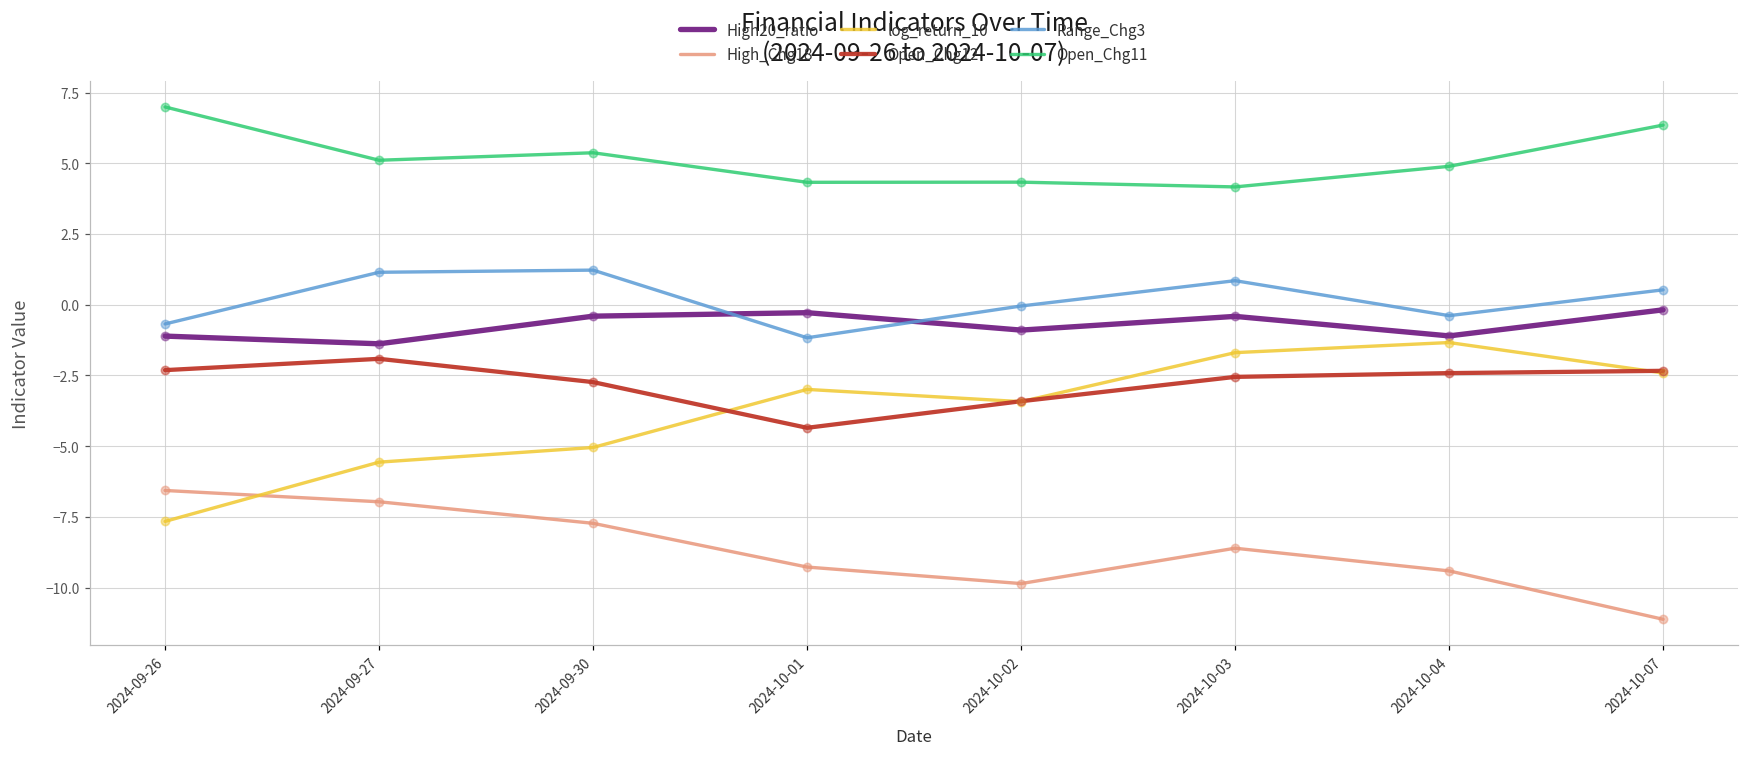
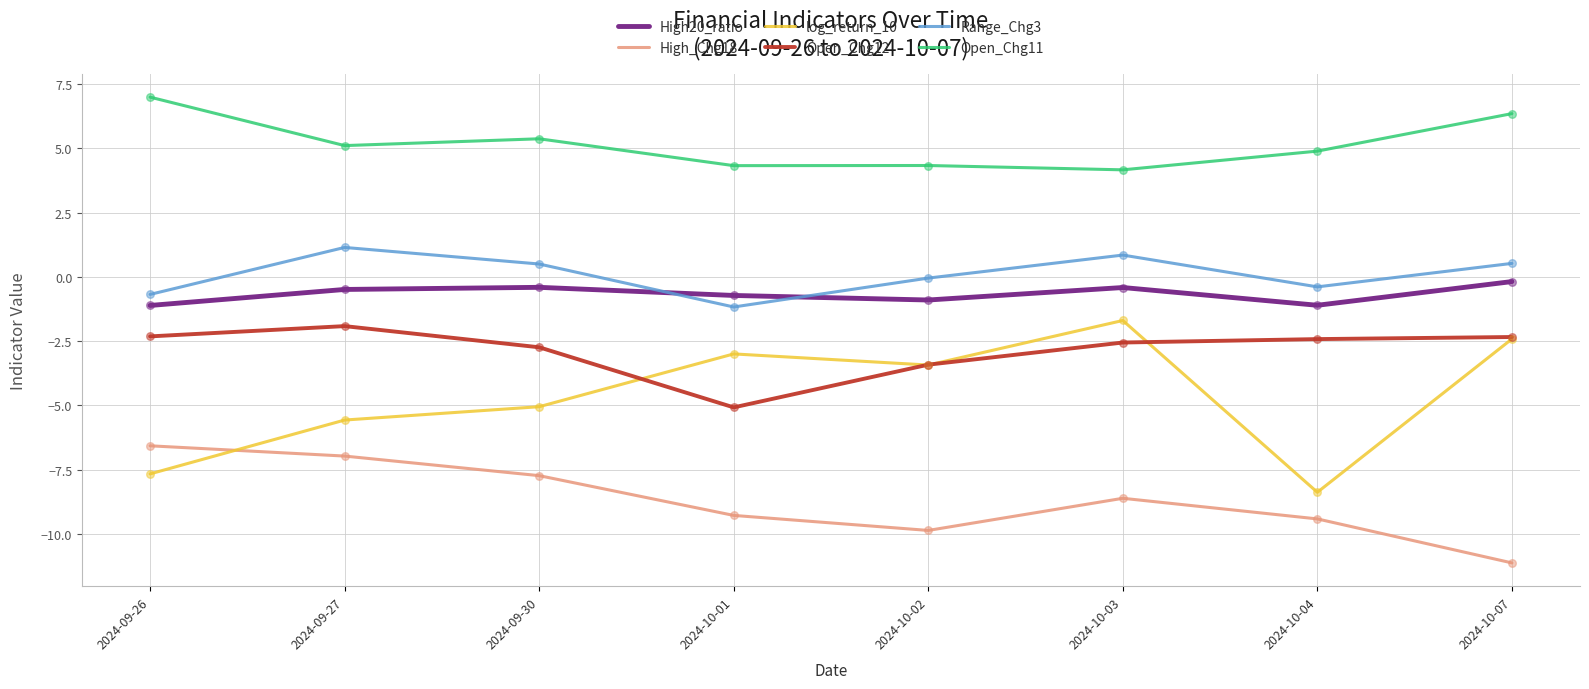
  {
    "High20_ratio": {
      "2024-09-26": -1.1,
-     "2024-09-27": -1.4,
+     "2024-09-27": -0.5,
      "2024-09-30": -0.4,
-     "2024-10-01": -0.3,
+     "2024-10-01": -0.7,
      "2024-10-02": -0.9,
      "2024-10-03": -0.4,
      "2024-10-04": -1.1,
      "2024-10-07": -0.2
    },
    "High_Chg18": {
      "2024-09-26": -6.6,
      "2024-09-27": -7.0,
      "2024-09-30": -7.7,
      "2024-10-01": -9.3,
      "2024-10-02": -9.9,
      "2024-10-03": -8.6,
      "2024-10-04": -9.4,
      "2024-10-07": -11.1
    },
    "log_return_10": {
      "2024-09-26": -7.7,
      "2024-09-27": -5.6,
      "2024-09-30": -5.0,
      "2024-10-01": -3.0,
      "2024-10-03": -1.7,
-     "2024-10-04": -1.3
+     "2024-10-04": -8.4
    },
    "Open_Chg12": {
      "2024-09-26": -2.3,
      "2024-09-27": -1.9,
      "2024-09-30": -2.7,
-     "2024-10-01": -4.4,
+     "2024-10-01": -5.1,
      "2024-10-03": -2.6,
      "2024-10-04": -2.4
    },
    "Range_Chg3": {
      "2024-09-26": -0.7,
      "2024-09-27": 1.1,
-     "2024-09-30": 1.2,
+     "2024-09-30": 0.5,
      "2024-10-01": -1.2,
      "2024-10-02": 0.0,
      "2024-10-03": 0.8,
      "2024-10-04": -0.4,
      "2024-10-07": 0.5
    },
    "Open_Chg11": {
      "2024-09-26": 7.0,
      "2024-09-27": 5.1,
      "2024-09-30": 5.4,
      "2024-10-01": 4.3,
      "2024-10-02": 4.3,
      "2024-10-03": 4.2,
      "2024-10-04": 4.9,
      "2024-10-07": 6.3
    }
  }
